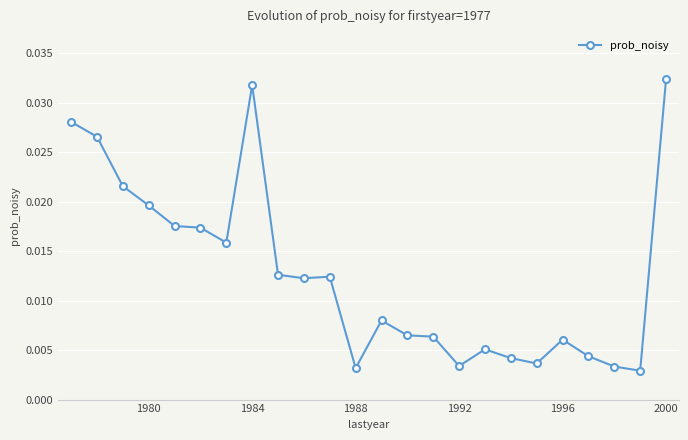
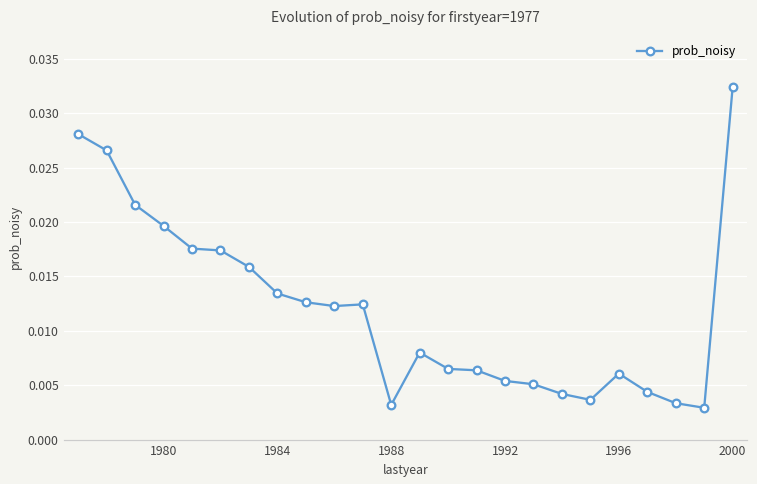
  {
    "1980": 0.020,
-   "1984": 0.032,
+   "1984": 0.013,
    "1988": 0.003,
-   "1992": 0.003,
+   "1992": 0.005,
    "1996": 0.006,
    "2000": 0.032
  }
